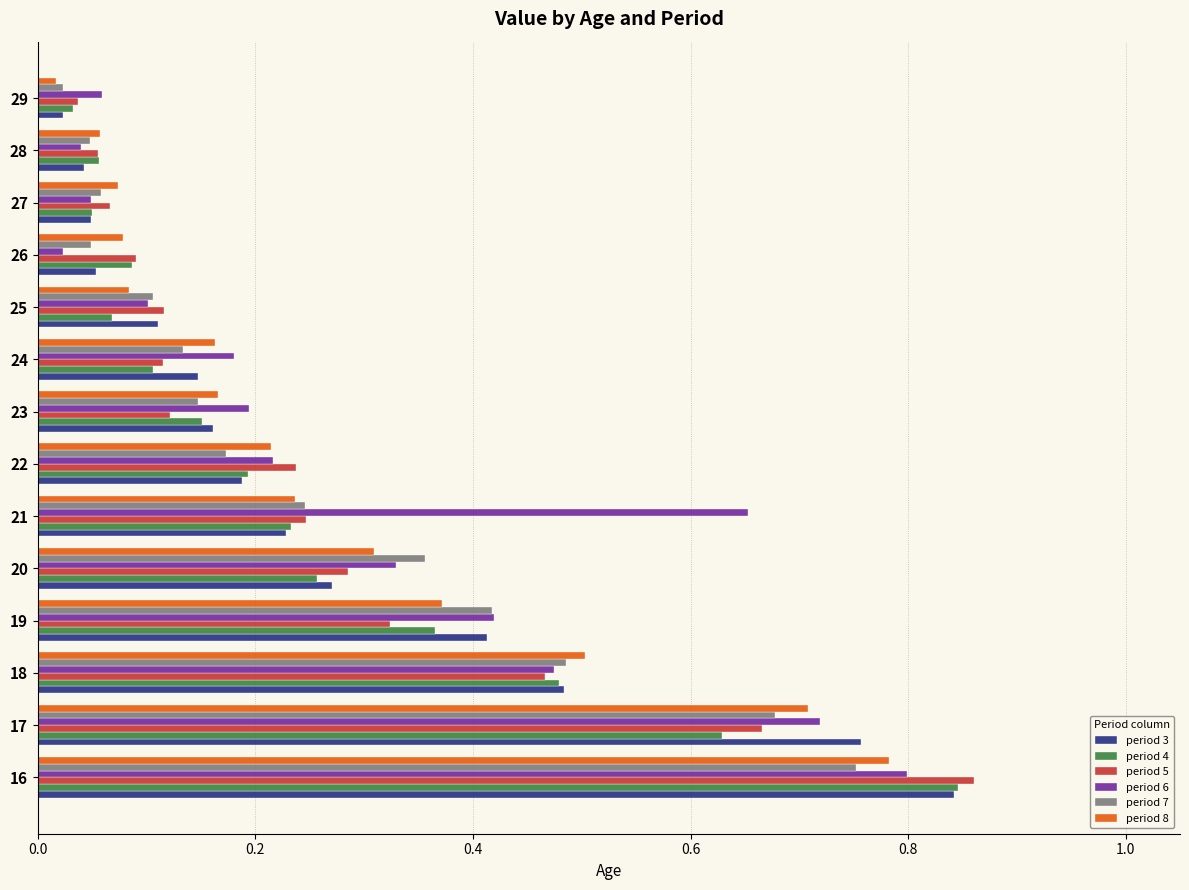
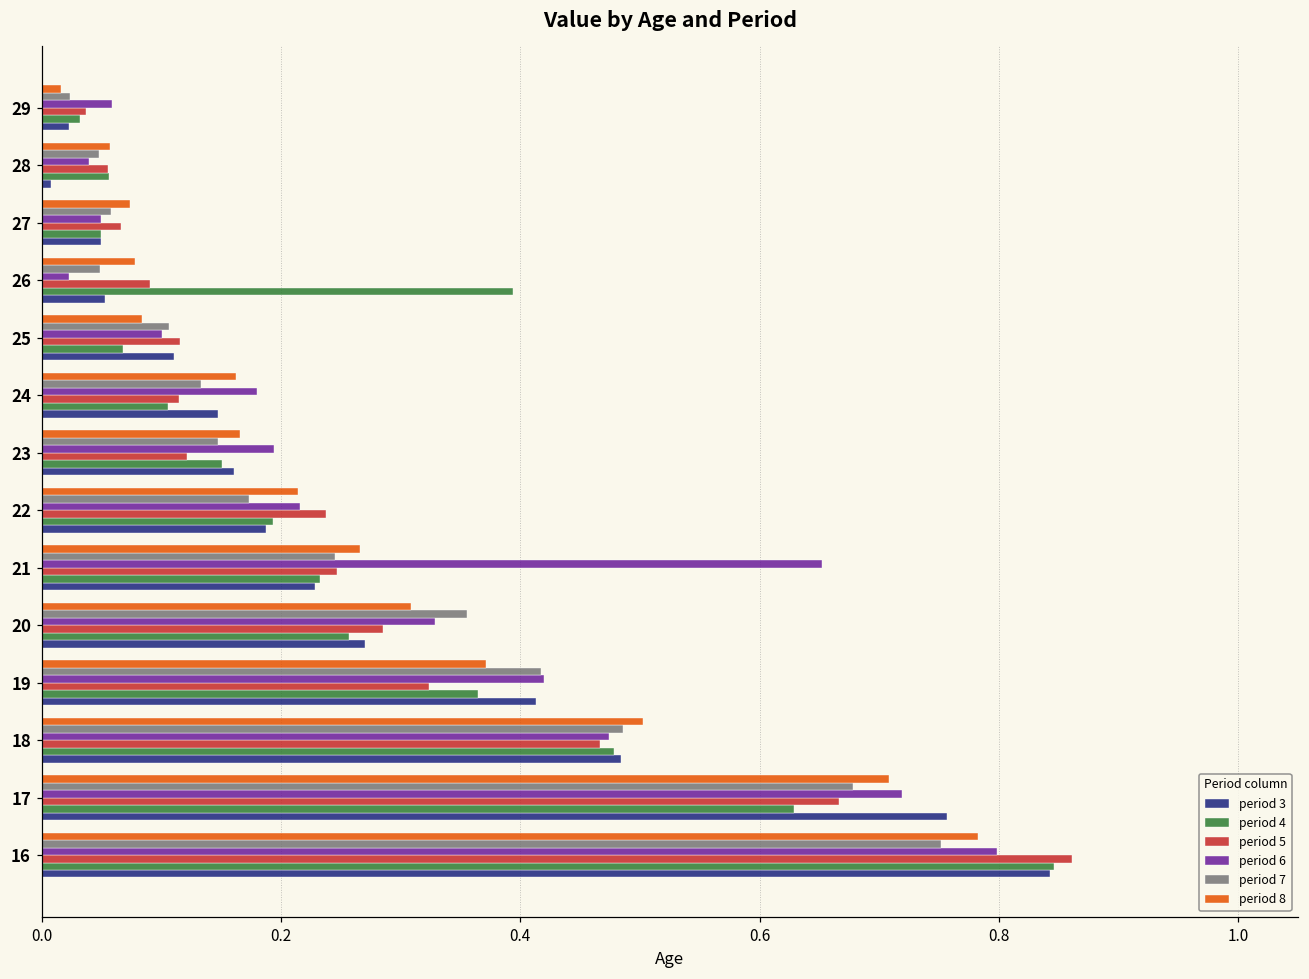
  {
    "period 3": {
      "29": 0.023,
-     "28": 0.043,
+     "28": 0.008,
      "27": 0.049,
      "26": 0.053,
      "25": 0.111,
      "24": 0.148,
      "23": 0.161,
      "22": 0.188,
      "21": 0.229,
      "20": 0.270,
      "19": 0.413,
      "18": 0.484,
      "17": 0.757,
      "16": 0.842
    },
    "period 4": {
      "29": 0.032,
      "28": 0.057,
      "27": 0.050,
-     "26": 0.087,
+     "26": 0.394,
      "25": 0.068,
      "24": 0.106,
      "23": 0.151,
      "22": 0.193,
      "21": 0.233,
      "20": 0.257,
      "19": 0.365,
      "18": 0.479,
      "17": 0.629,
      "16": 0.846
    },
    "period 5": {
      "29": 0.037,
      "28": 0.056,
      "27": 0.066,
      "26": 0.090,
      "25": 0.116,
      "24": 0.115,
      "23": 0.121,
      "22": 0.237,
      "21": 0.246,
      "20": 0.286,
      "19": 0.324,
      "18": 0.466,
      "17": 0.666,
      "16": 0.861
    },
    "period 6": {
      "29": 0.059,
      "28": 0.040,
      "27": 0.049,
      "26": 0.023,
      "25": 0.101,
      "24": 0.180,
      "23": 0.194,
      "22": 0.216,
      "21": 0.653,
      "20": 0.329,
      "19": 0.420,
      "18": 0.474,
      "17": 0.719,
      "16": 0.799
    },
    "period 7": {
      "29": 0.023,
      "28": 0.048,
      "27": 0.058,
      "26": 0.049,
      "25": 0.106,
      "24": 0.133,
      "23": 0.147,
      "22": 0.173,
      "21": 0.245,
      "20": 0.356,
      "19": 0.418,
      "18": 0.486,
      "17": 0.678,
      "16": 0.752
    },
    "period 8": {
      "29": 0.016,
      "28": 0.057,
      "27": 0.074,
      "26": 0.078,
      "25": 0.084,
      "24": 0.163,
      "23": 0.166,
      "22": 0.214,
-     "21": 0.236,
+     "21": 0.266,
      "20": 0.309,
      "19": 0.371,
      "18": 0.503,
      "17": 0.708,
      "16": 0.782
    }
  }
